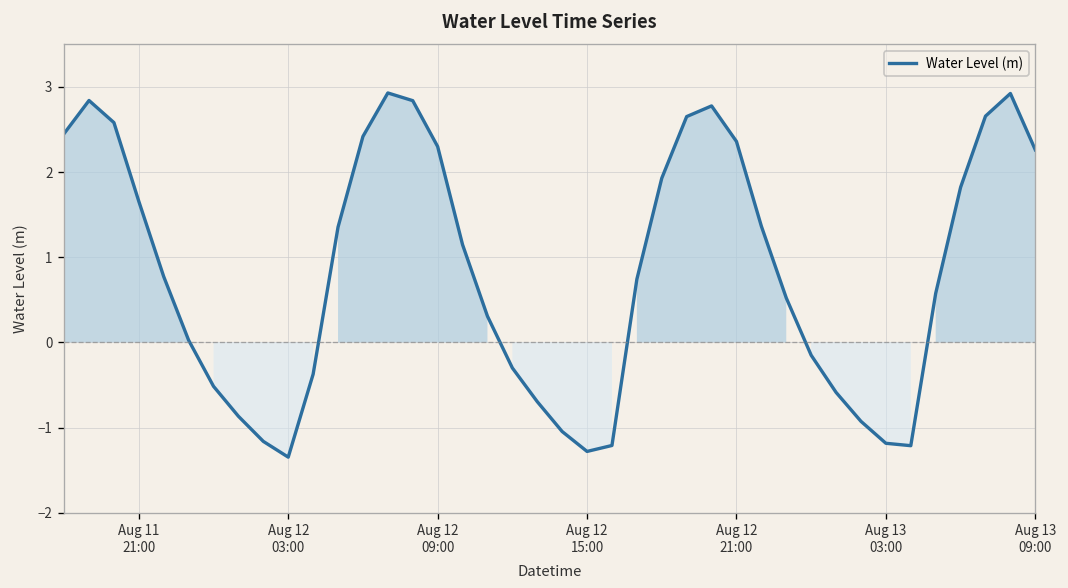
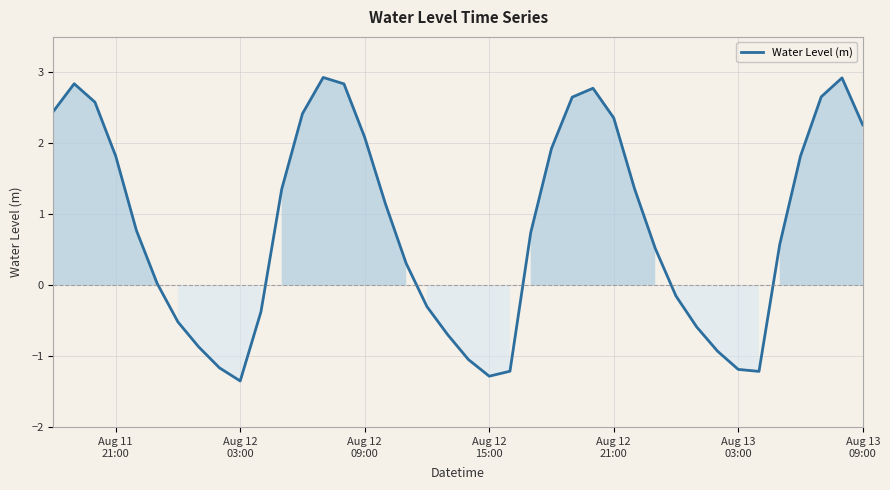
  {
-   "Aug 11 21:00": 1.7,
+   "Aug 11 21:00": 1.8,
    "Aug 12 03:00": -1.3,
-   "Aug 12 09:00": 2.3,
+   "Aug 12 09:00": 2.1,
    "Aug 12 15:00": -1.3,
    "Aug 12 21:00": 2.4,
    "Aug 13 03:00": -1.2,
    "Aug 13 09:00": 2.3
  }
